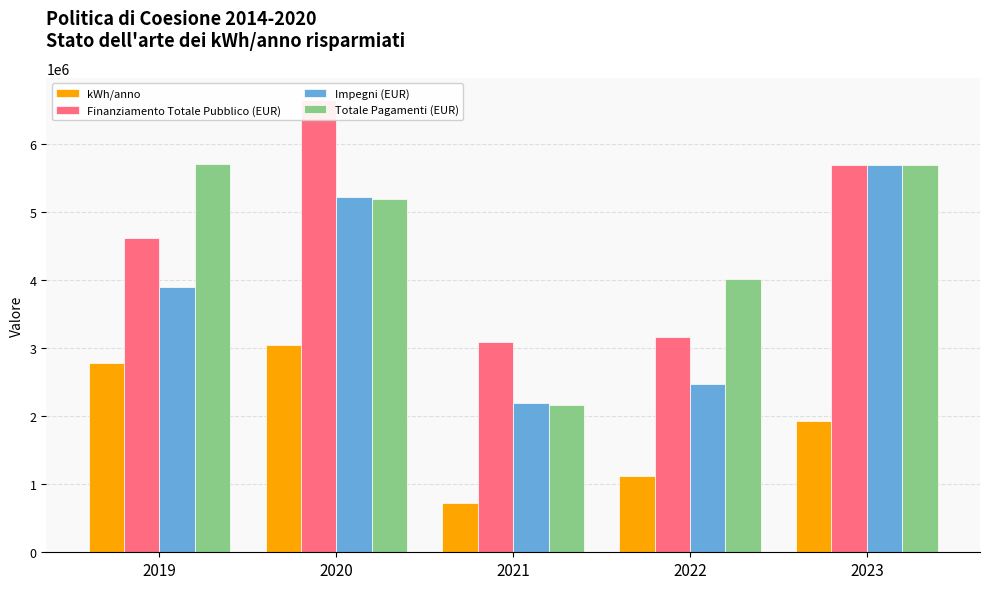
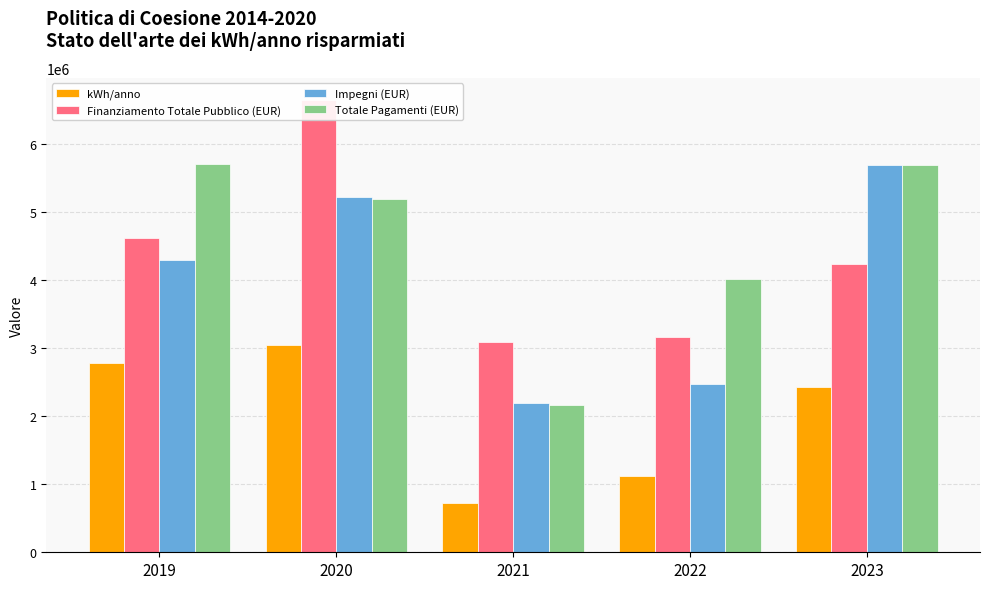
  {
    "kWh/anno": {
      "2019": 2800000,
      "2020": 3000000,
      "2021": 700000,
      "2022": 1100000,
-     "2023": 1900000
+     "2023": 2400000
    },
    "Finanziamento Totale Pubblico (EUR)": {
      "2019": 4600000,
      "2021": 3100000,
      "2022": 3200000,
-     "2023": 5700000
+     "2023": 4200000
    },
    "Impegni (EUR)": {
-     "2019": 3900000,
+     "2019": 4300000,
      "2020": 5200000,
      "2021": 2200000,
      "2022": 2500000,
      "2023": 5700000
    },
    "Totale Pagamenti (EUR)": {
      "2019": 5700000,
      "2020": 5200000,
      "2021": 2200000,
      "2022": 4000000,
      "2023": 5700000
    }
  }
